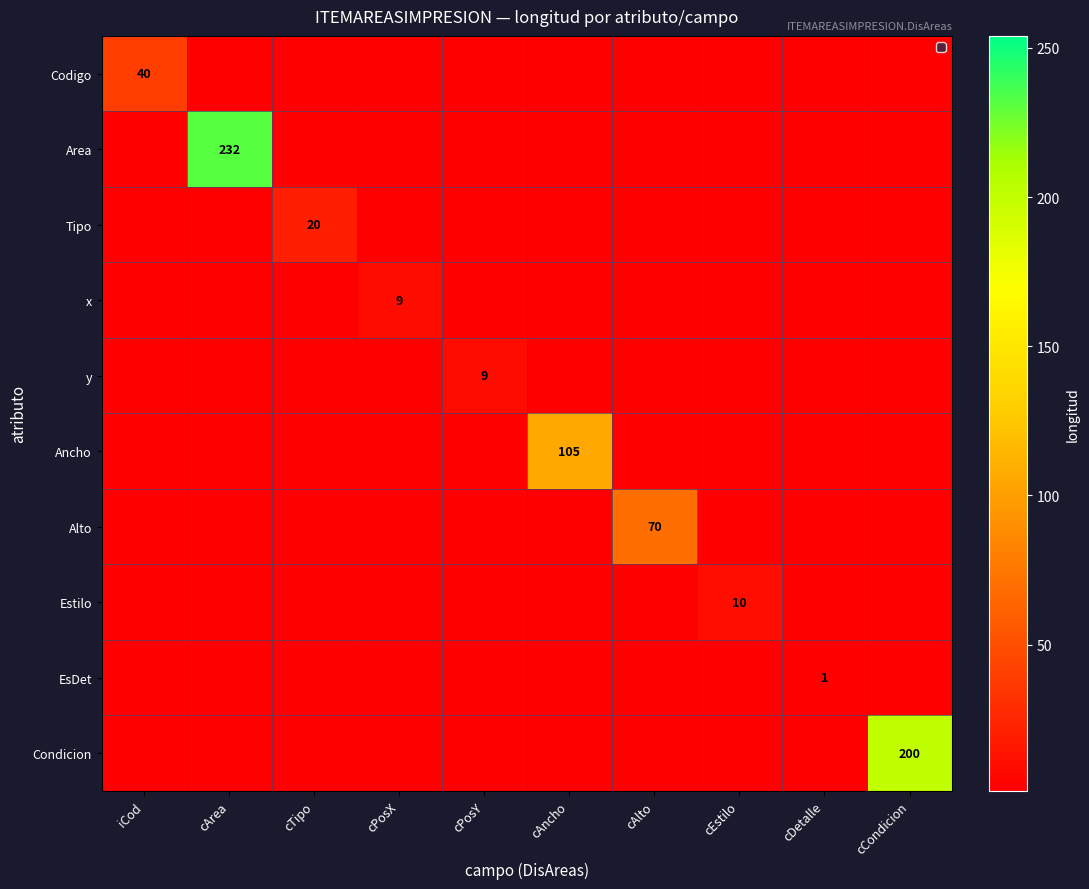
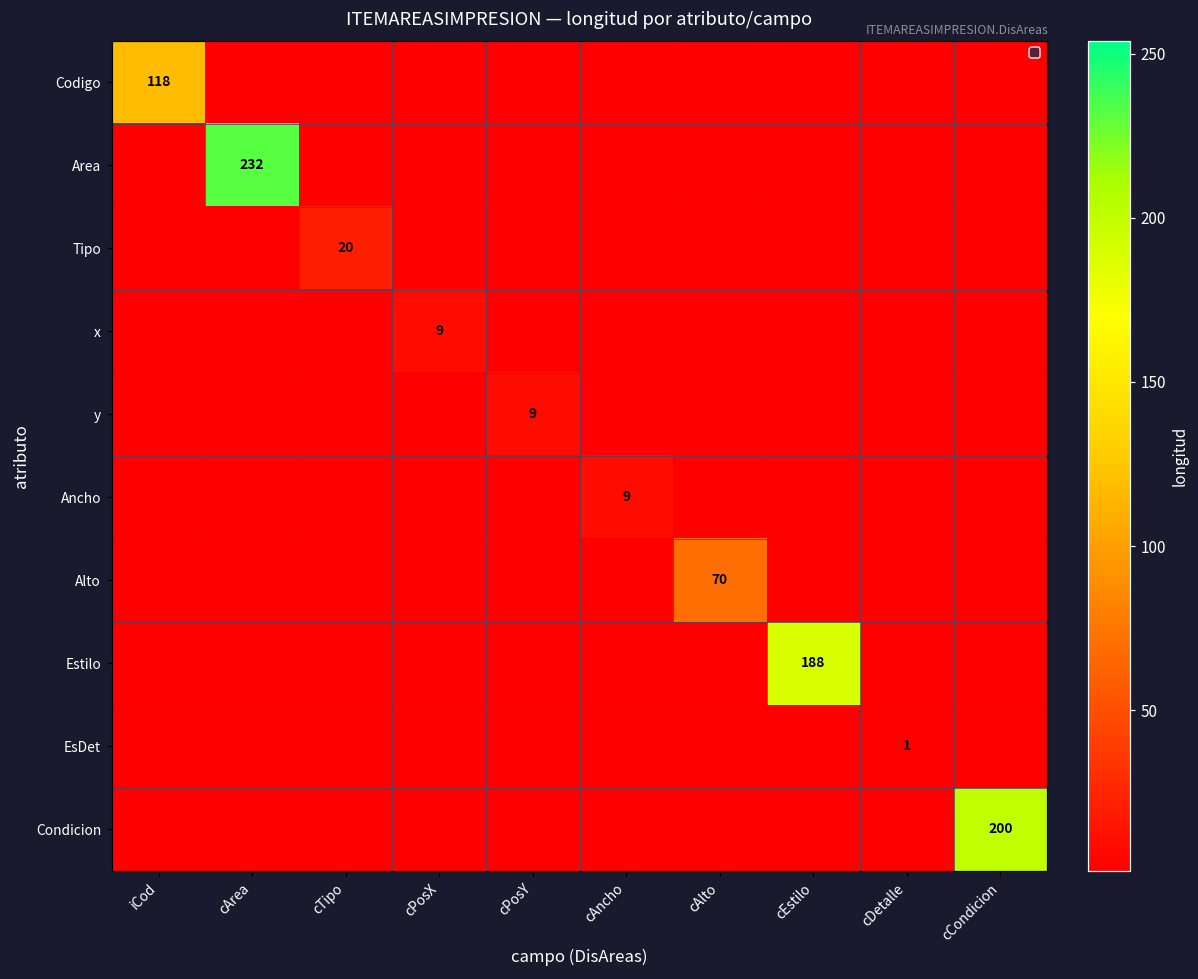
  {
    "Codigo": {
-     "iCod": 40
+     "iCod": 118
    },
    "Area": {
      "cArea": 232
    },
    "Tipo": {
      "cTipo": 20
    },
    "x": {
      "cPosX": 9
    },
    "y": {
      "cPosY": 9
    },
    "Ancho": {
-     "cAncho": 105
+     "cAncho": 9
    },
    "Alto": {
      "cAlto": 70
    },
    "Estilo": {
-     "cEstilo": 10
+     "cEstilo": 188
    },
    "EsDet": {
      "cDetalle": 1
    },
    "Condicion": {
      "cCondicion": 200
    }
  }
